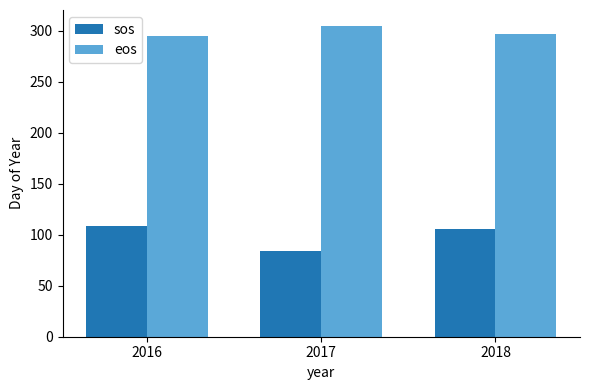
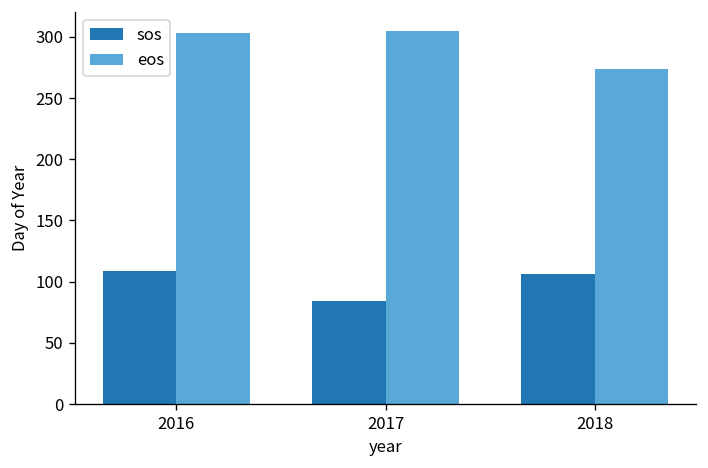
  {
    "sos": {
      "2016": 109,
      "2017": 84,
      "2018": 106
    },
    "eos": {
-     "2016": 295,
+     "2016": 303,
      "2017": 305,
-     "2018": 297
+     "2018": 274
    }
  }
